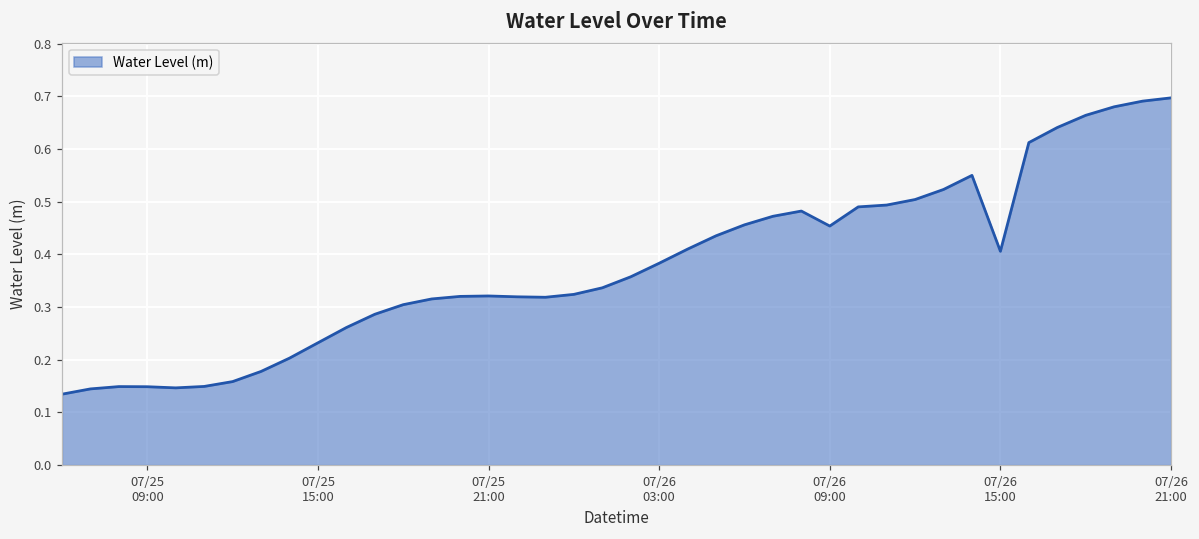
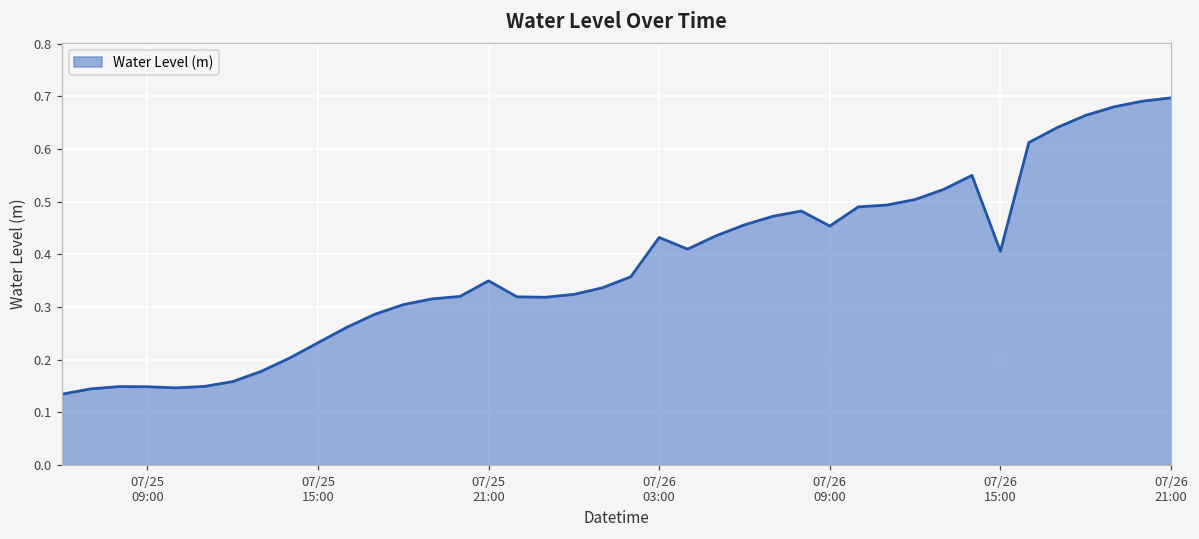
  {
    "07/25 09:00": 0.15,
    "07/25 15:00": 0.23,
-   "07/25 21:00": 0.32,
-   "07/26 03:00": 0.38,
+   "07/25 21:00": 0.35,
+   "07/26 03:00": 0.43,
    "07/26 09:00": 0.45,
    "07/26 15:00": 0.41,
    "07/26 21:00": 0.70
  }
